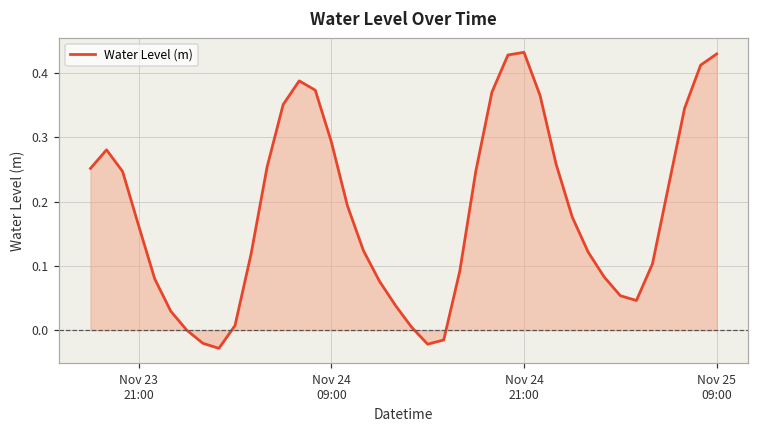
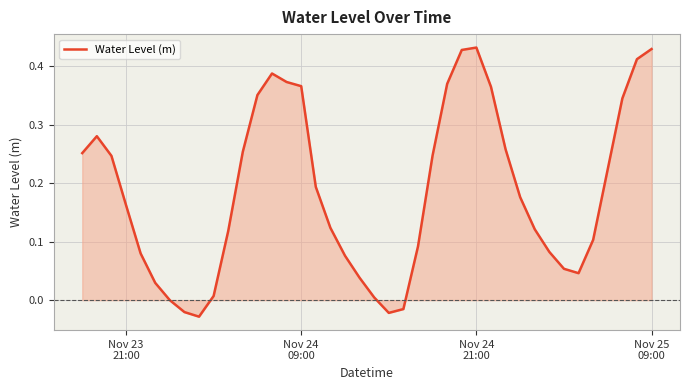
  {
    "Water Level (m)": {
-     "Nov 24 09:00": 0.29
+     "Nov 24 09:00": 0.37
    }
  }
